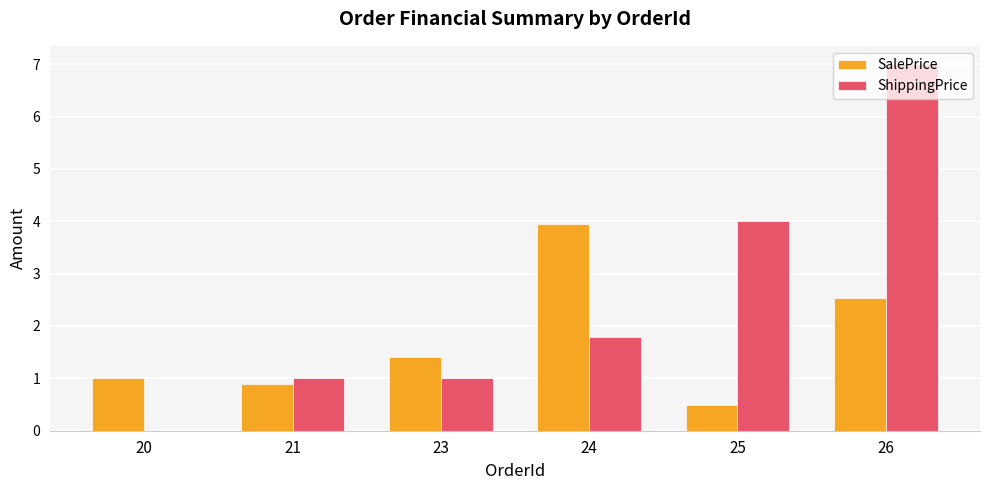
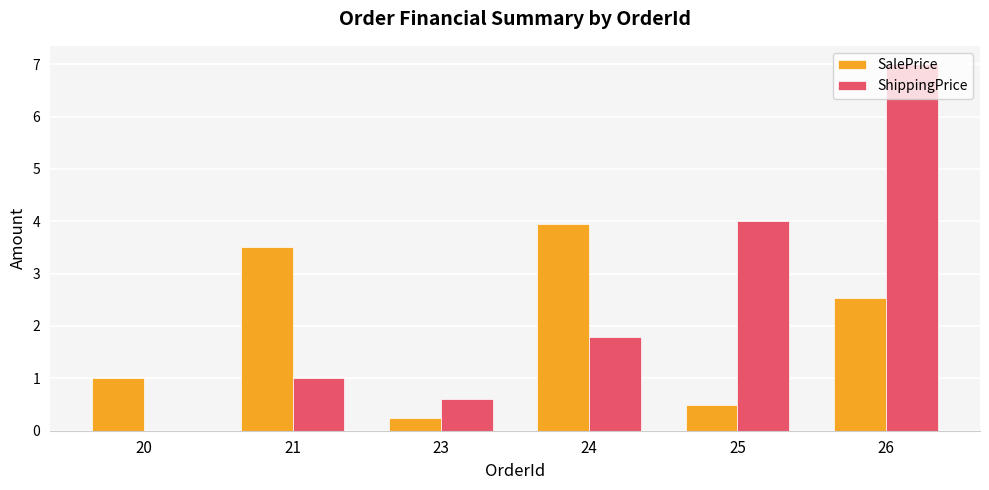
  {
    "SalePrice": {
      "20": 1.0,
-     "21": 0.9,
-     "23": 1.4,
+     "21": 3.5,
+     "23": 0.3,
      "24": 4.0,
      "25": 0.5,
      "26": 2.5
    },
    "ShippingPrice": {
      "20": 0.0,
      "21": 1.0,
-     "23": 1.0,
+     "23": 0.6,
      "24": 1.8,
      "25": 4.0
    }
  }
